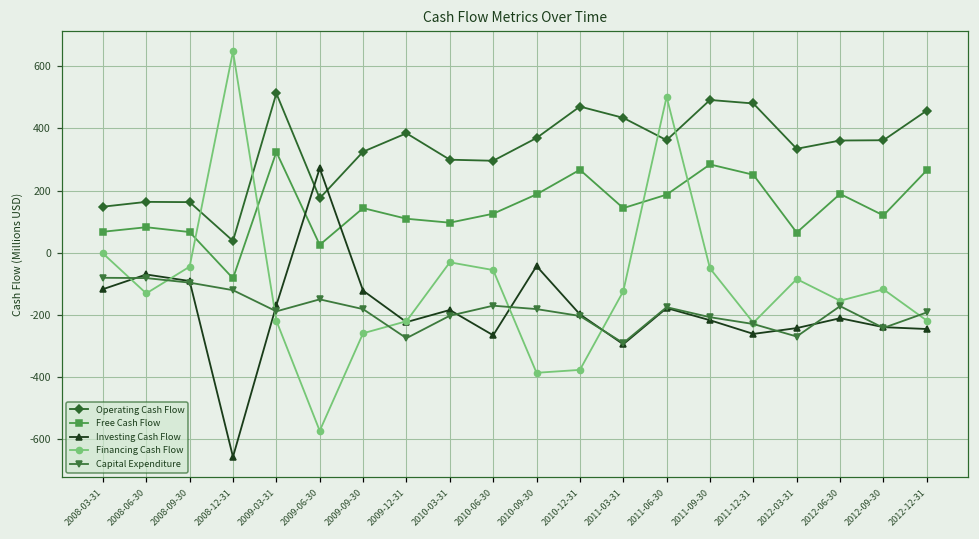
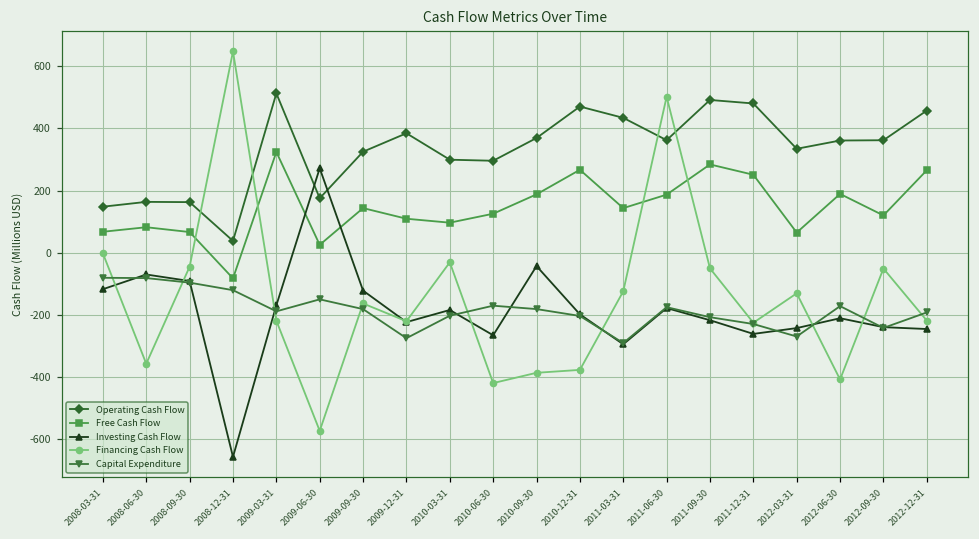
  {
    "Financing Cash Flow": {
      "2008-03-31": 0,
-     "2008-06-30": -130,
+     "2008-06-30": -360,
      "2008-09-30": -40,
      "2008-12-31": 650,
      "2009-03-31": -220,
      "2009-06-30": -570,
-     "2009-09-30": -260,
+     "2009-09-30": -160,
      "2010-03-31": -30,
-     "2010-06-30": -60,
+     "2010-06-30": -420,
      "2010-09-30": -390,
      "2010-12-31": -380,
      "2011-03-31": -120,
      "2011-06-30": 500,
      "2011-09-30": -50,
-     "2012-03-31": -80,
-     "2012-06-30": -150,
-     "2012-09-30": -120,
+     "2012-03-31": -130,
+     "2012-06-30": -410,
+     "2012-09-30": -50,
      "2012-12-31": -220
    }
  }
